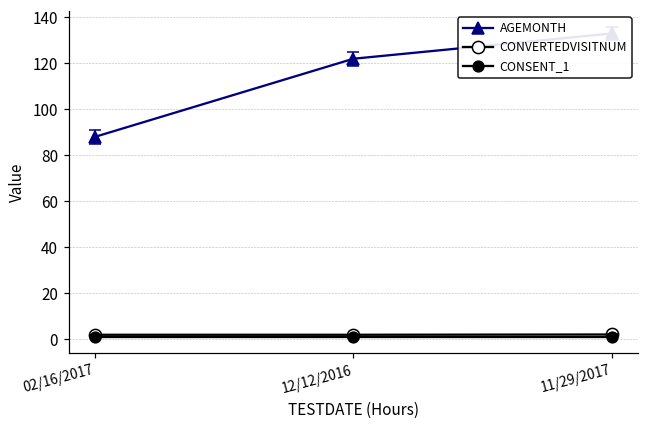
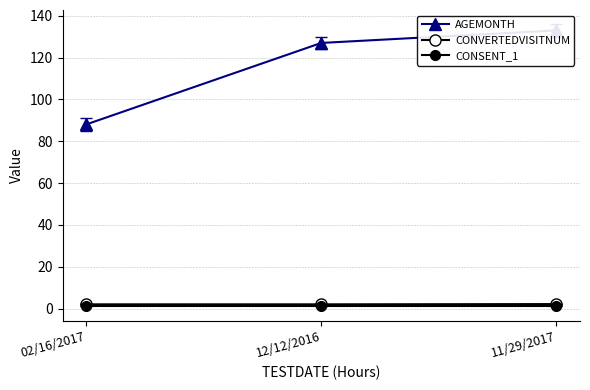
  {
    "AGEMONTH": {
      "02/16/2017": 88,
-     "12/12/2016": 122
+     "12/12/2016": 127
    }
  }
